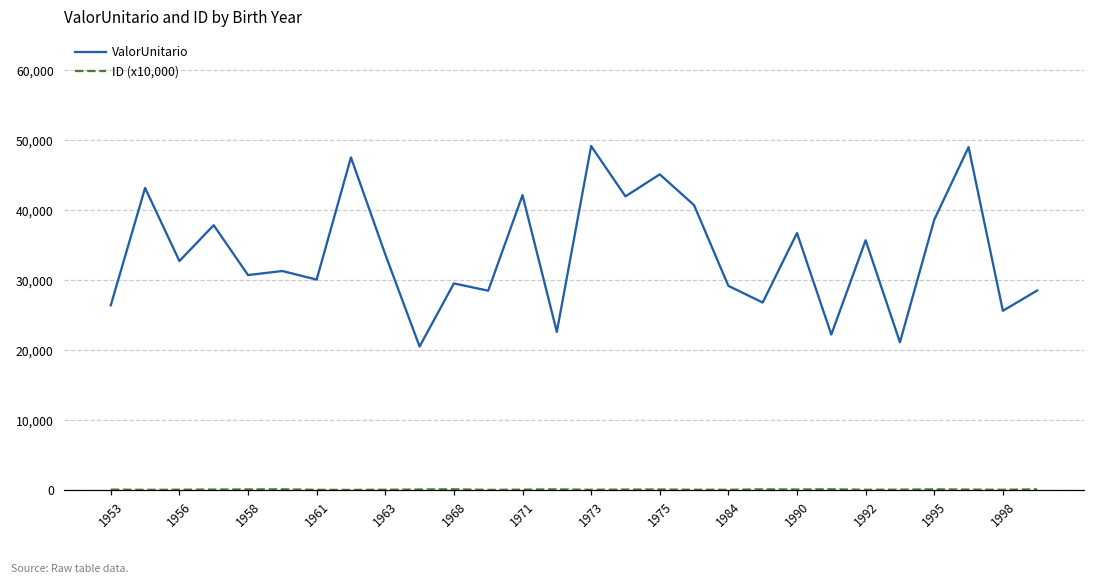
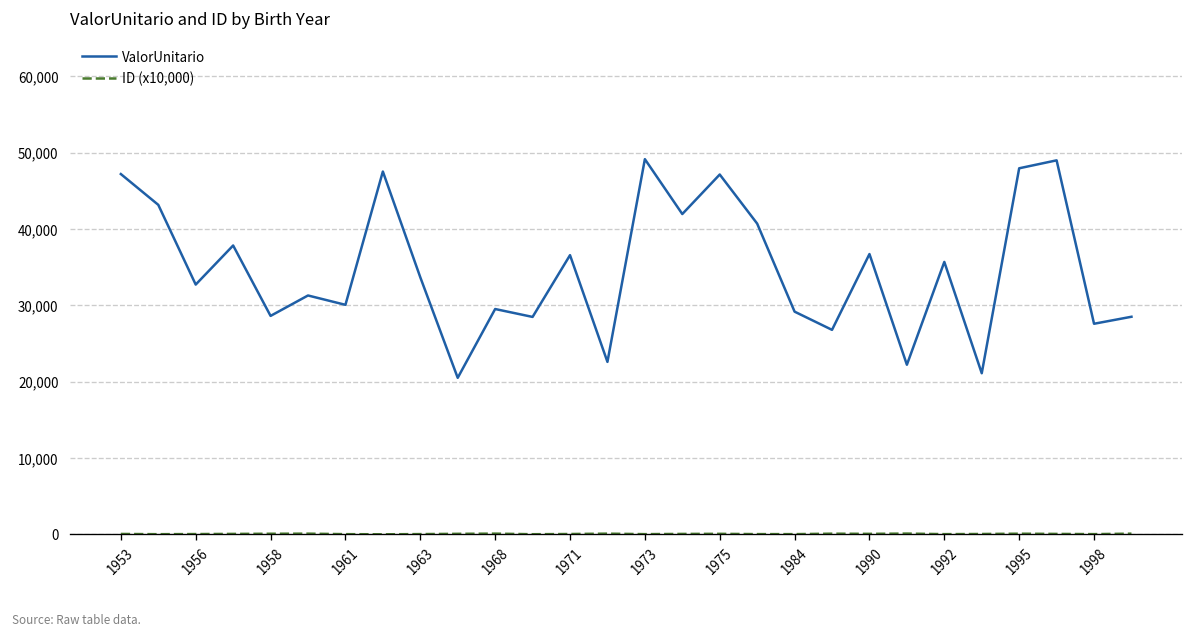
  {
    "ValorUnitario": {
-     "1953": "26,000",
+     "1953": "47,000",
      "1956": "33,000",
-     "1958": "31,000",
+     "1958": "29,000",
      "1961": "30,000",
      "1963": "34,000",
      "1968": "30,000",
-     "1971": "42,000",
+     "1971": "37,000",
      "1973": "49,000",
-     "1975": "45,000",
+     "1975": "47,000",
      "1984": "29,000",
      "1990": "37,000",
      "1992": "36,000",
-     "1995": "39,000",
-     "1998": "26,000"
+     "1995": "48,000",
+     "1998": "28,000"
    },
    "ID (x10,000)": {
      "1953": "0",
      "1956": "0",
      "1958": "0",
      "1961": "0",
      "1963": "0",
      "1968": "0",
      "1971": "0",
      "1973": "0",
      "1975": "0",
      "1984": "0",
      "1990": "0",
      "1992": "0",
      "1995": "0",
      "1998": "0"
    }
  }
